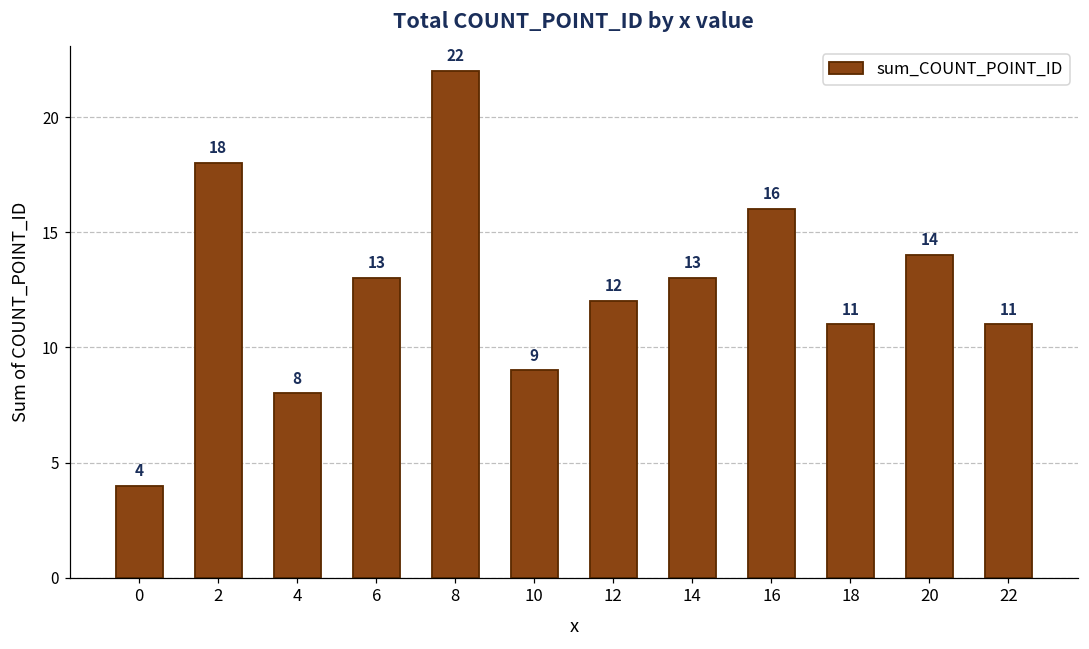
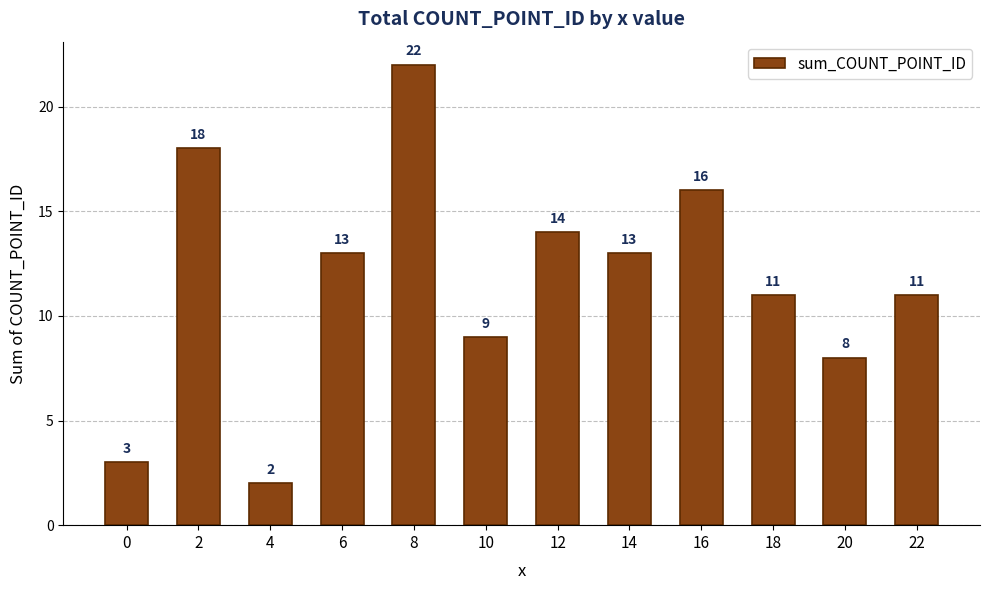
  {
-   "0": 4,
+   "0": 3,
    "2": 18,
-   "4": 8,
+   "4": 2,
    "6": 13,
    "8": 22,
    "10": 9,
-   "12": 12,
+   "12": 14,
    "14": 13,
    "16": 16,
    "18": 11,
-   "20": 14,
+   "20": 8,
    "22": 11
  }
